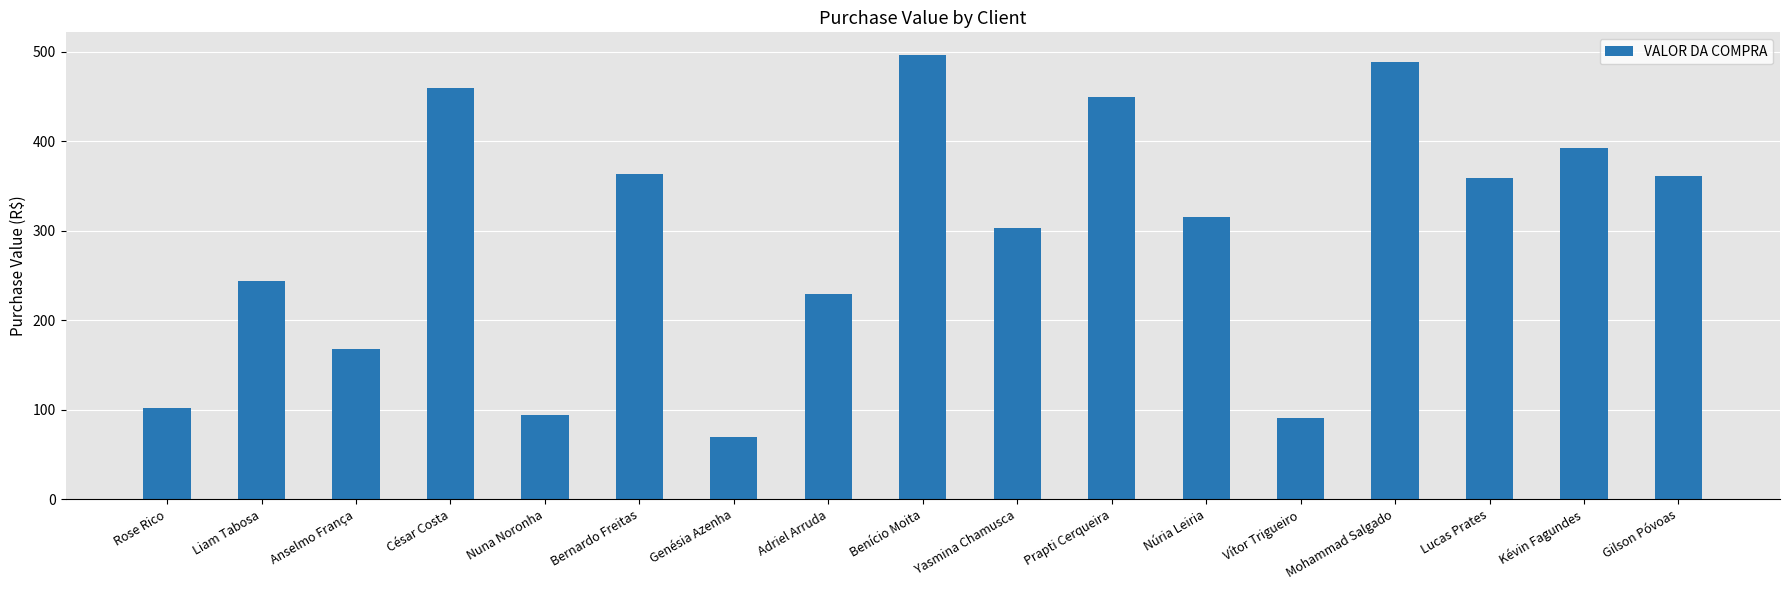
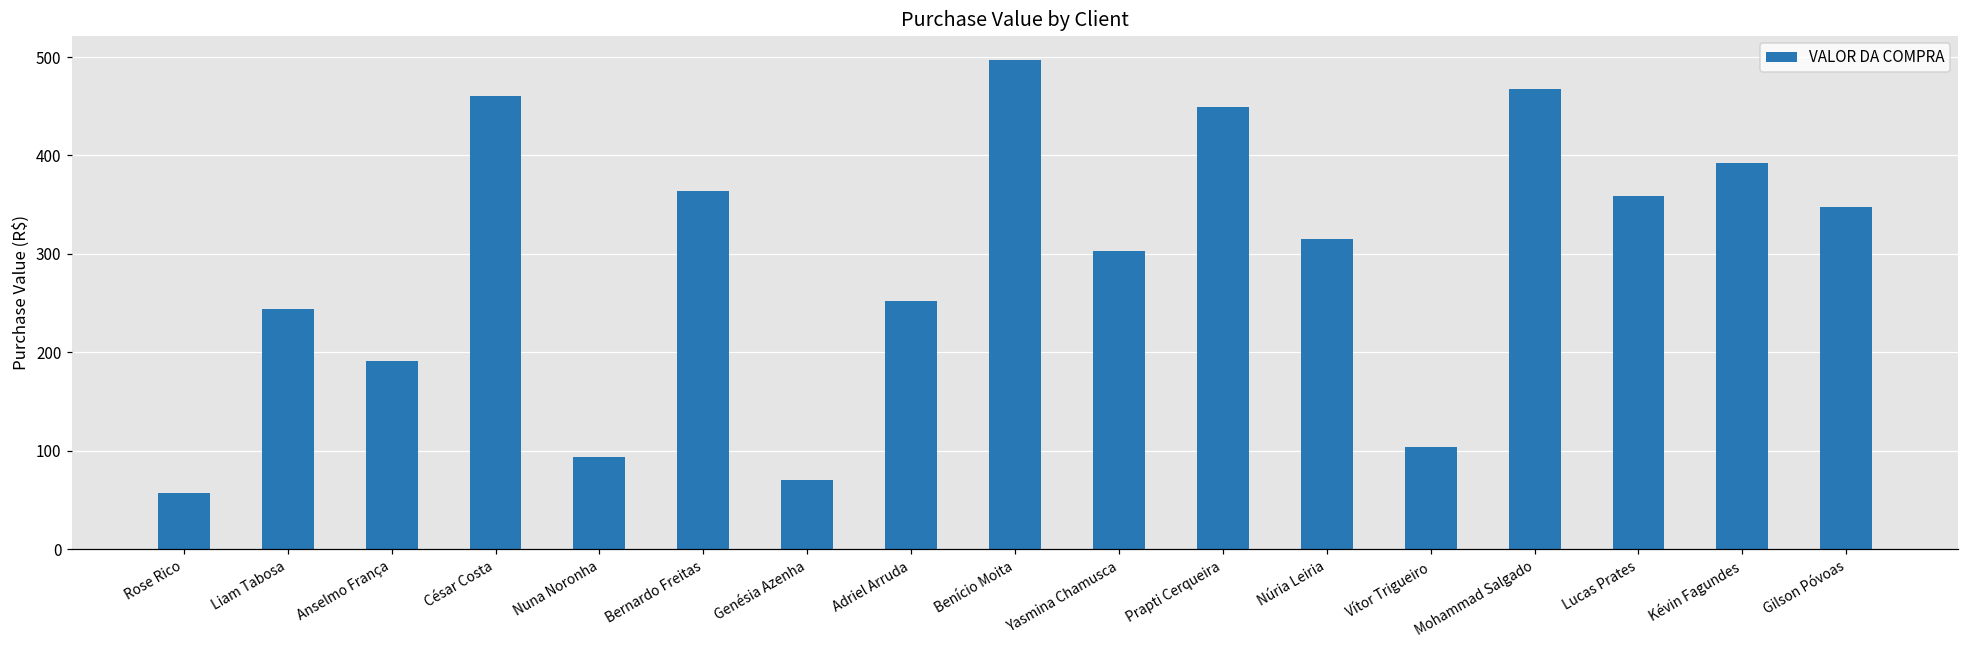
  {
-   "Rose Rico": 100,
+   "Rose Rico": 60,
    "Liam Tabosa": 240,
-   "Anselmo França": 170,
+   "Anselmo França": 190,
    "César Costa": 460,
    "Nuna Noronha": 90,
    "Bernardo Freitas": 360,
    "Genésia Azenha": 70,
-   "Adriel Arruda": 230,
+   "Adriel Arruda": 250,
    "Benício Moita": 500,
    "Yasmina Chamusca": 300,
    "Prapti Cerqueira": 450,
    "Núria Leiria": 320,
-   "Vítor Trigueiro": 90,
-   "Mohammad Salgado": 490,
+   "Vítor Trigueiro": 100,
+   "Mohammad Salgado": 470,
    "Lucas Prates": 360,
    "Kévin Fagundes": 390,
-   "Gilson Póvoas": 360
+   "Gilson Póvoas": 350
  }
